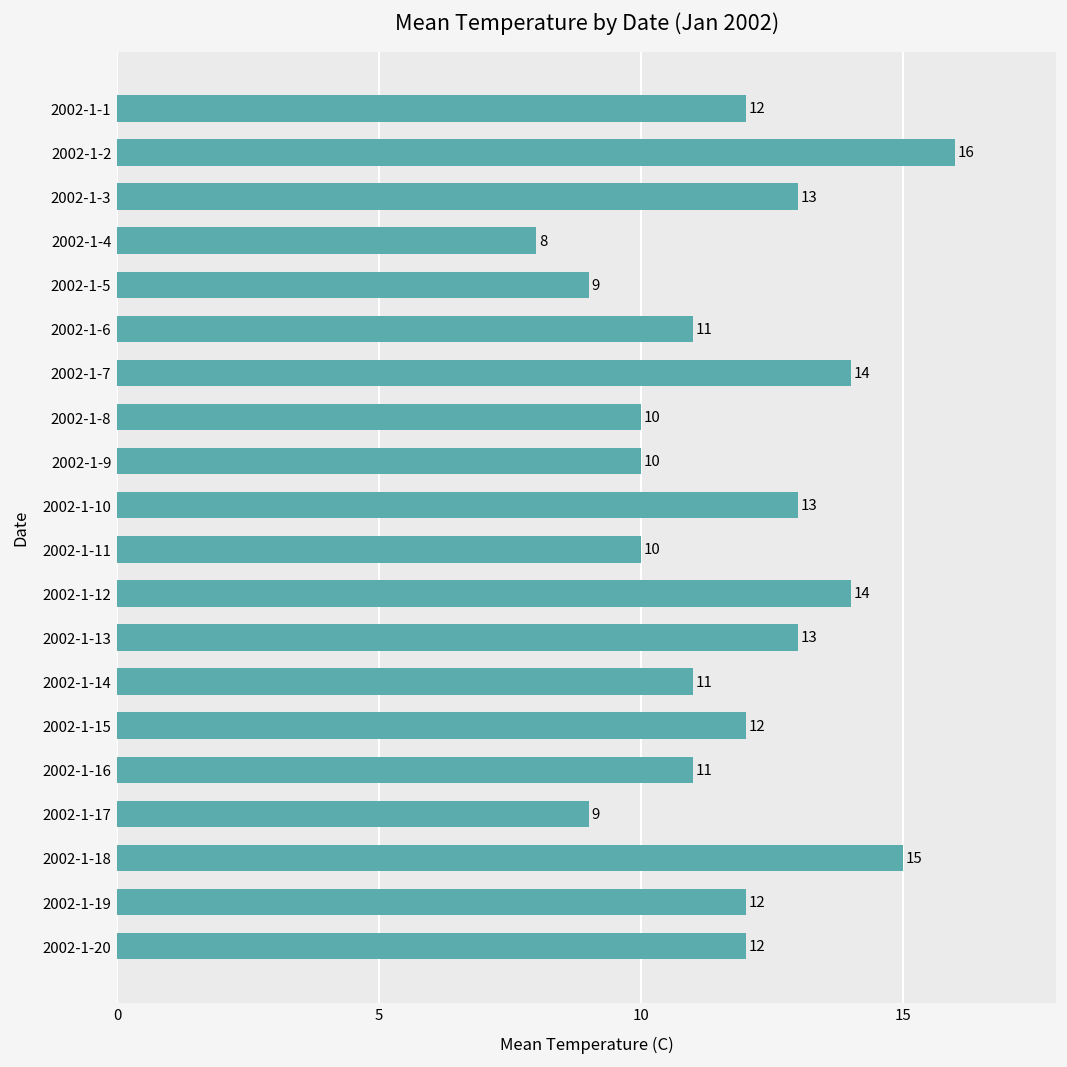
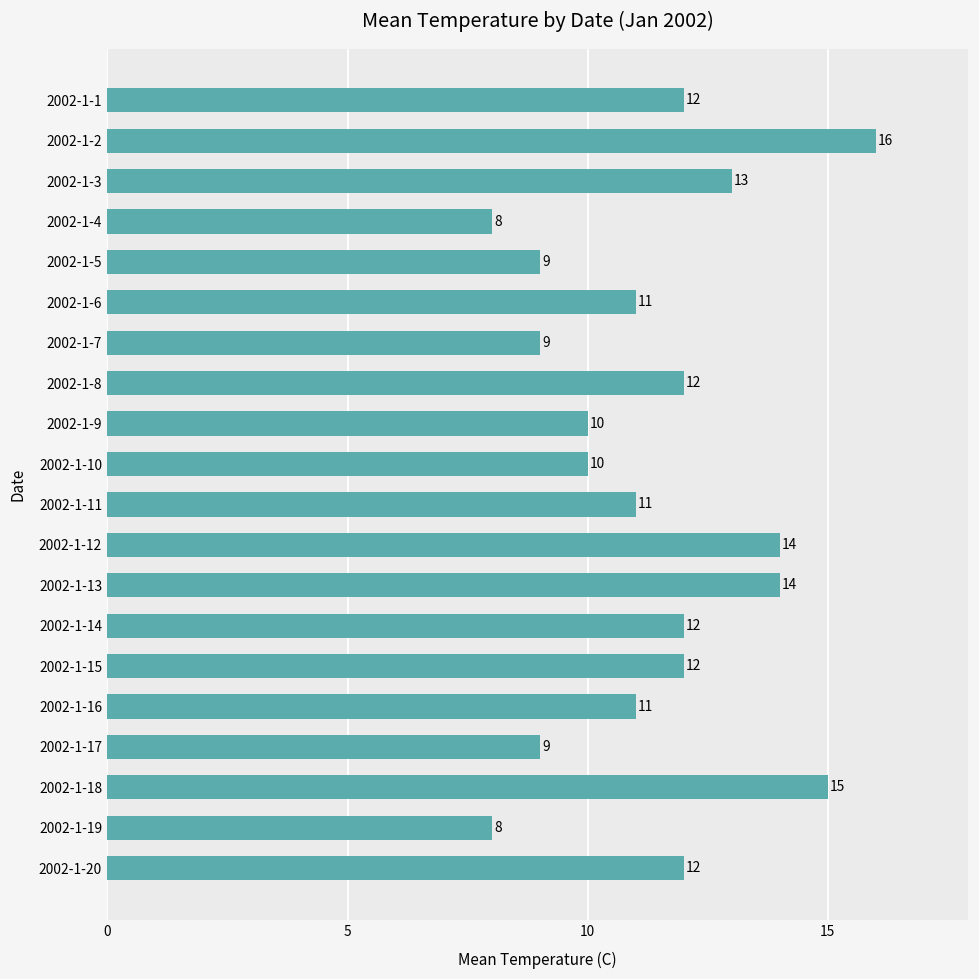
  {
    "2002-1-1": 12,
    "2002-1-2": 16,
    "2002-1-3": 13,
    "2002-1-4": 8,
    "2002-1-5": 9,
    "2002-1-6": 11,
-   "2002-1-7": 14,
-   "2002-1-8": 10,
+   "2002-1-7": 9,
+   "2002-1-8": 12,
    "2002-1-9": 10,
-   "2002-1-10": 13,
-   "2002-1-11": 10,
+   "2002-1-10": 10,
+   "2002-1-11": 11,
    "2002-1-12": 14,
-   "2002-1-13": 13,
-   "2002-1-14": 11,
+   "2002-1-13": 14,
+   "2002-1-14": 12,
    "2002-1-15": 12,
    "2002-1-16": 11,
    "2002-1-17": 9,
    "2002-1-18": 15,
-   "2002-1-19": 12,
+   "2002-1-19": 8,
    "2002-1-20": 12
  }
